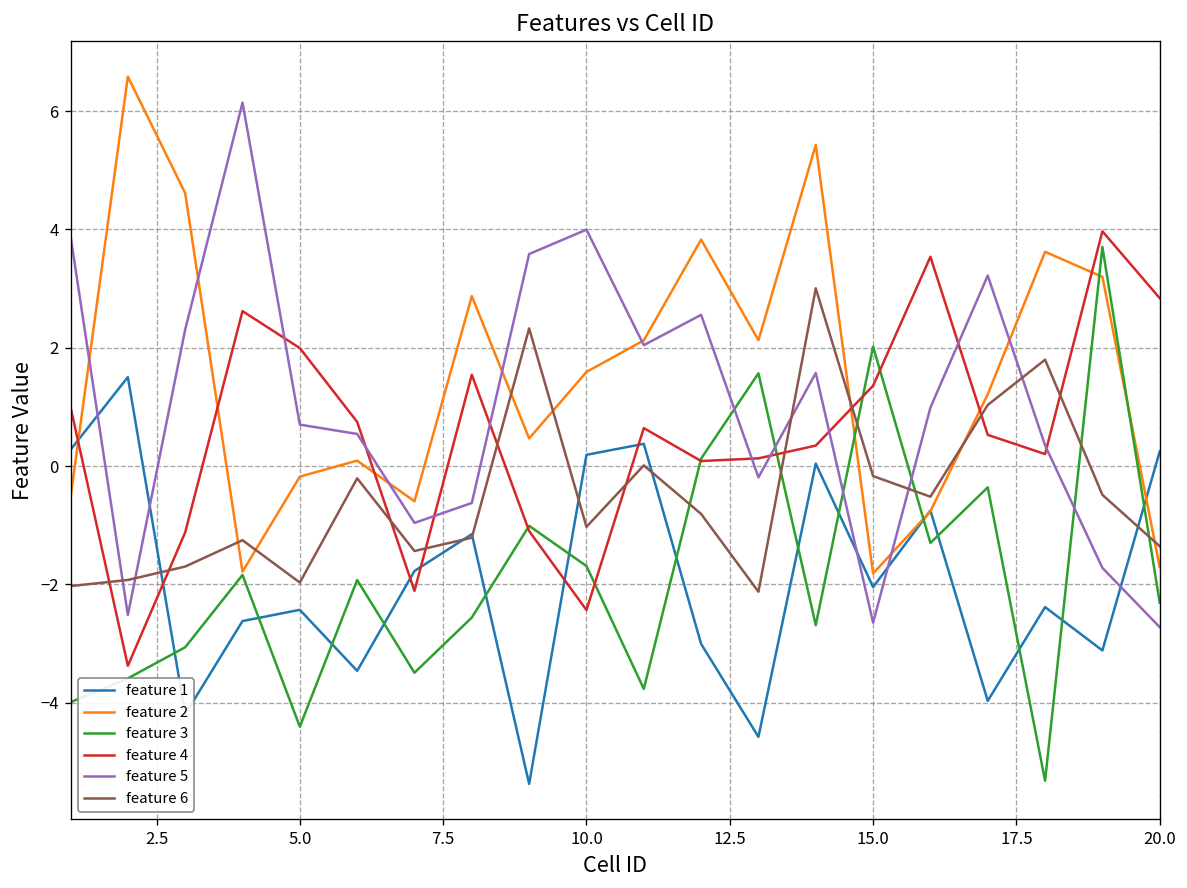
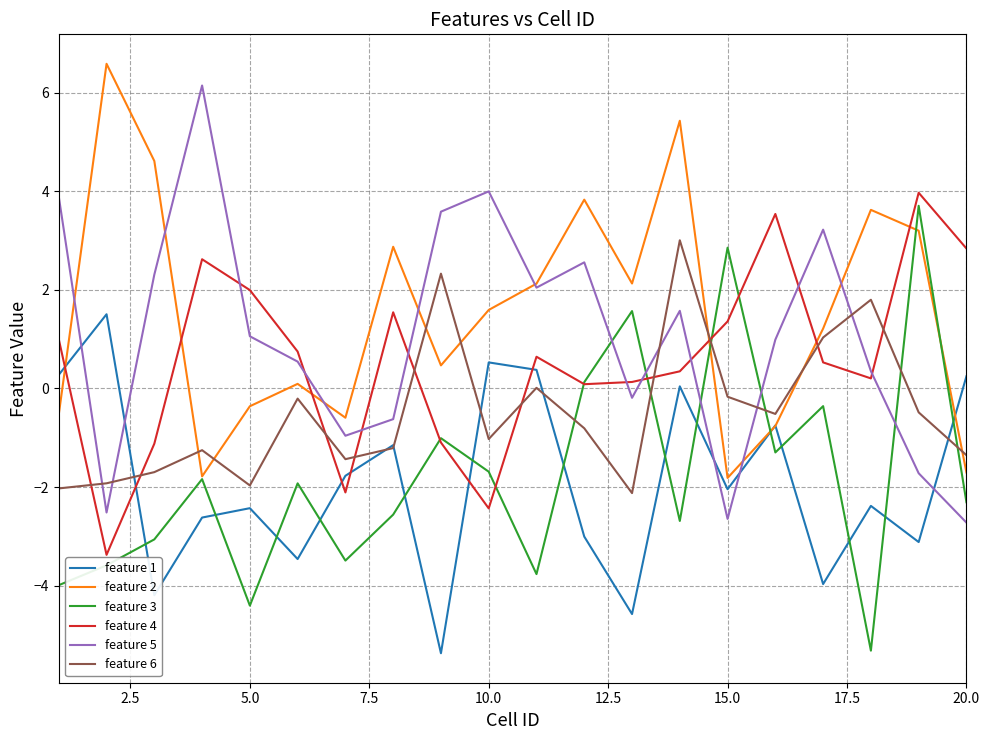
  {
    "feature 1": {
      "5.0": -2.4,
-     "10.0": 0.2,
+     "10.0": 0.5,
      "15.0": -2.0,
      "20.0": 0.2
    },
    "feature 2": {
-     "5.0": -0.2,
+     "5.0": -0.4,
      "10.0": 1.6,
      "15.0": -1.8,
      "20.0": -1.7
    },
    "feature 3": {
      "5.0": -4.4,
      "10.0": -1.7,
-     "15.0": 2.0,
+     "15.0": 2.9,
      "20.0": -2.3
    },
    "feature 4": {
      "5.0": 2.0,
      "10.0": -2.4,
      "15.0": 1.4,
      "20.0": 2.8
    },
    "feature 5": {
-     "5.0": 0.7,
+     "5.0": 1.1,
      "10.0": 4.0,
      "15.0": -2.6,
      "20.0": -2.7
    },
    "feature 6": {
      "5.0": -2.0,
      "10.0": -1.0,
      "15.0": -0.2,
      "20.0": -1.4
    }
  }
